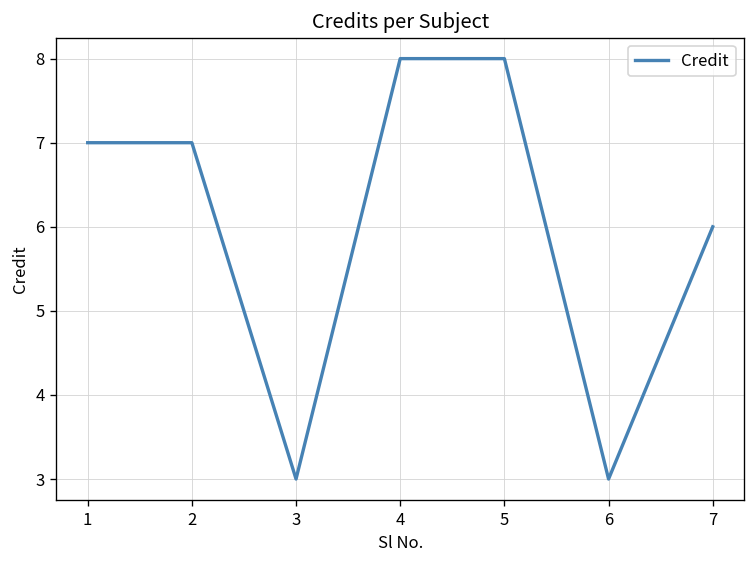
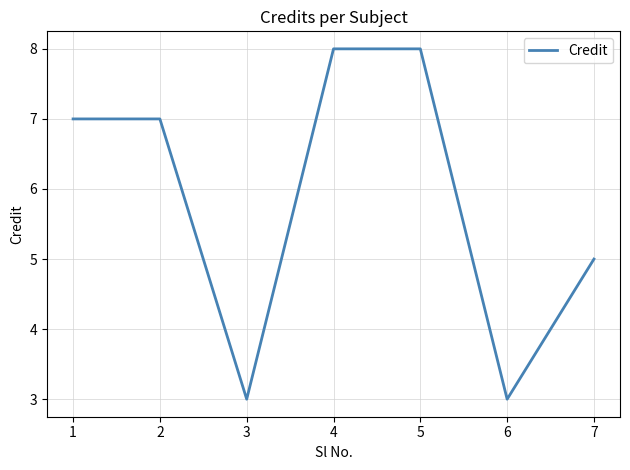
  {
    "1": 7,
    "2": 7,
    "3": 3,
    "4": 8,
    "5": 8,
    "6": 3,
-   "7": 6
+   "7": 5
  }
